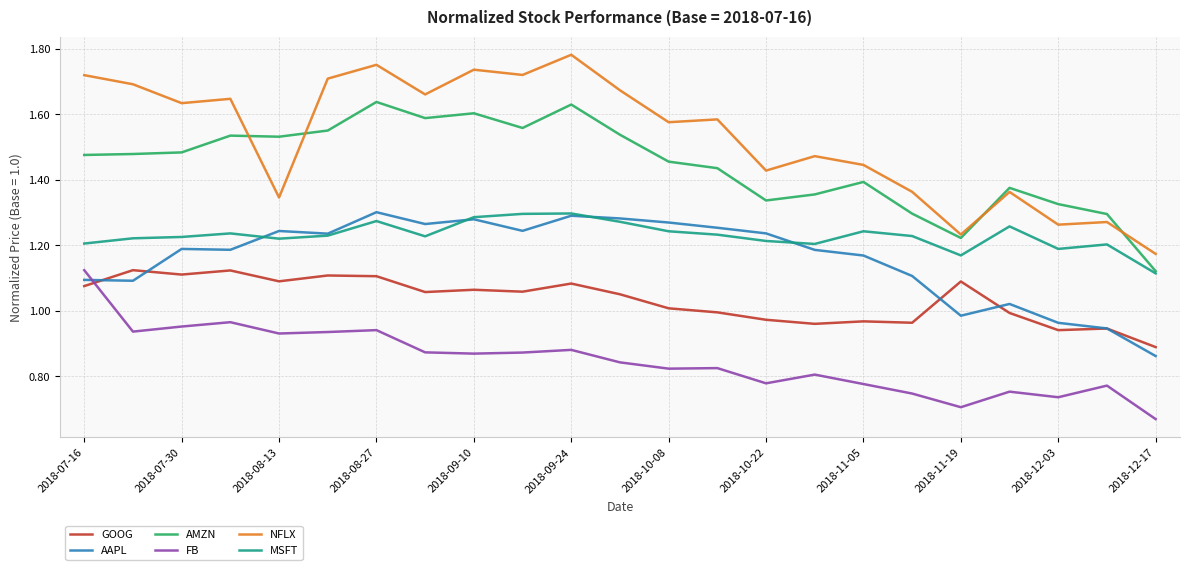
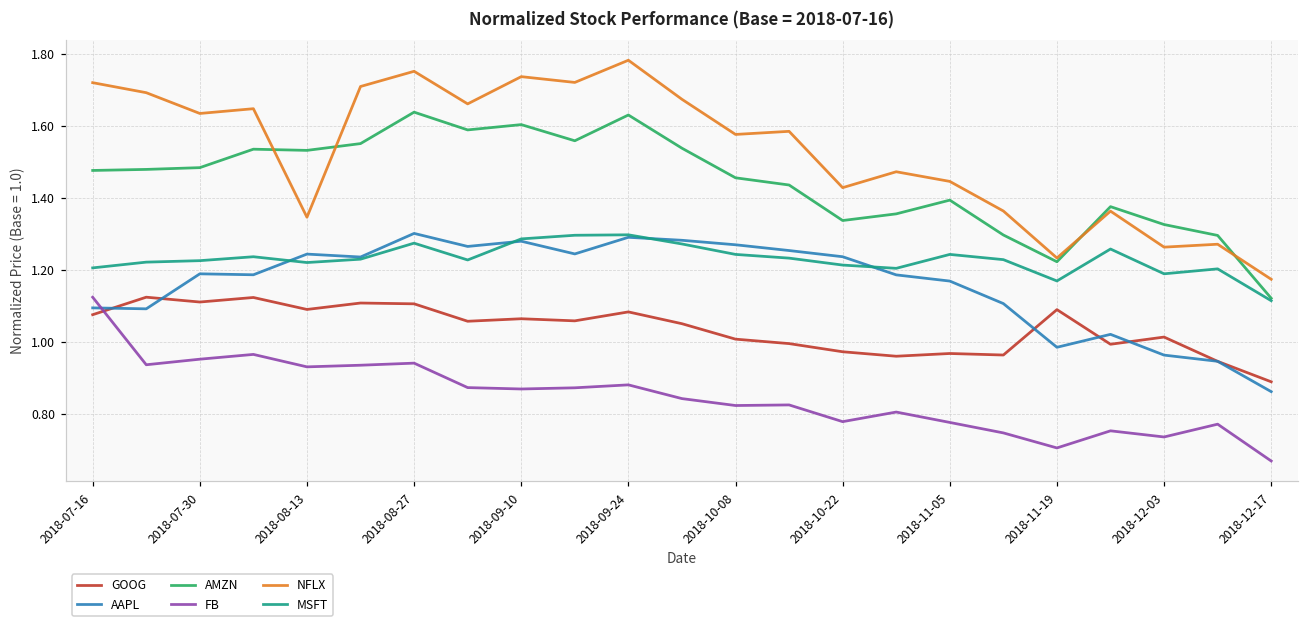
  {
    "GOOG": {
      "2018-07-16": 1.08,
      "2018-07-30": 1.11,
      "2018-08-13": 1.09,
      "2018-08-27": 1.11,
      "2018-09-10": 1.06,
      "2018-09-24": 1.08,
      "2018-10-08": 1.01,
      "2018-10-22": 0.97,
      "2018-11-05": 0.97,
      "2018-11-19": 1.09,
-     "2018-12-03": 0.94,
+     "2018-12-03": 1.01,
      "2018-12-17": 0.89
    },
    "AAPL": {
      "2018-07-16": 1.09,
      "2018-07-30": 1.19,
      "2018-08-13": 1.24,
      "2018-08-27": 1.30,
      "2018-10-08": 1.27,
      "2018-10-22": 1.24,
      "2018-11-05": 1.17,
      "2018-11-19": 0.98,
      "2018-12-03": 0.96,
      "2018-12-17": 0.86
    },
    "FB": {
      "2018-07-16": 1.12,
      "2018-07-30": 0.95,
      "2018-08-13": 0.93,
      "2018-08-27": 0.94,
      "2018-09-10": 0.87,
      "2018-09-24": 0.88,
      "2018-10-08": 0.82,
      "2018-10-22": 0.78,
      "2018-11-05": 0.78,
      "2018-11-19": 0.71,
      "2018-12-03": 0.74,
      "2018-12-17": 0.67
    },
    "NFLX": {
      "2018-07-16": 1.72,
      "2018-07-30": 1.63,
      "2018-08-13": 1.35,
      "2018-08-27": 1.75,
      "2018-09-10": 1.74,
      "2018-09-24": 1.78,
      "2018-10-08": 1.58,
      "2018-10-22": 1.43,
      "2018-11-05": 1.45,
      "2018-11-19": 1.23,
      "2018-12-03": 1.26,
      "2018-12-17": 1.17
    }
  }
